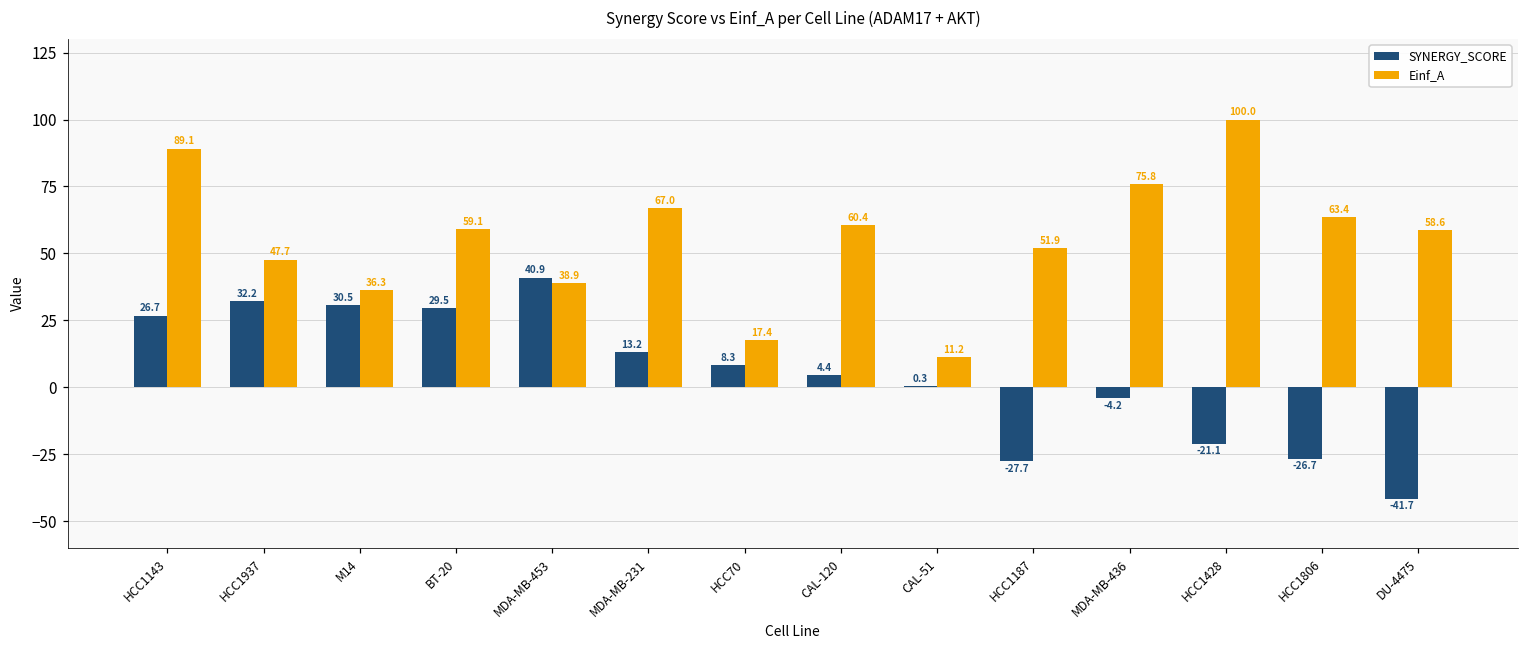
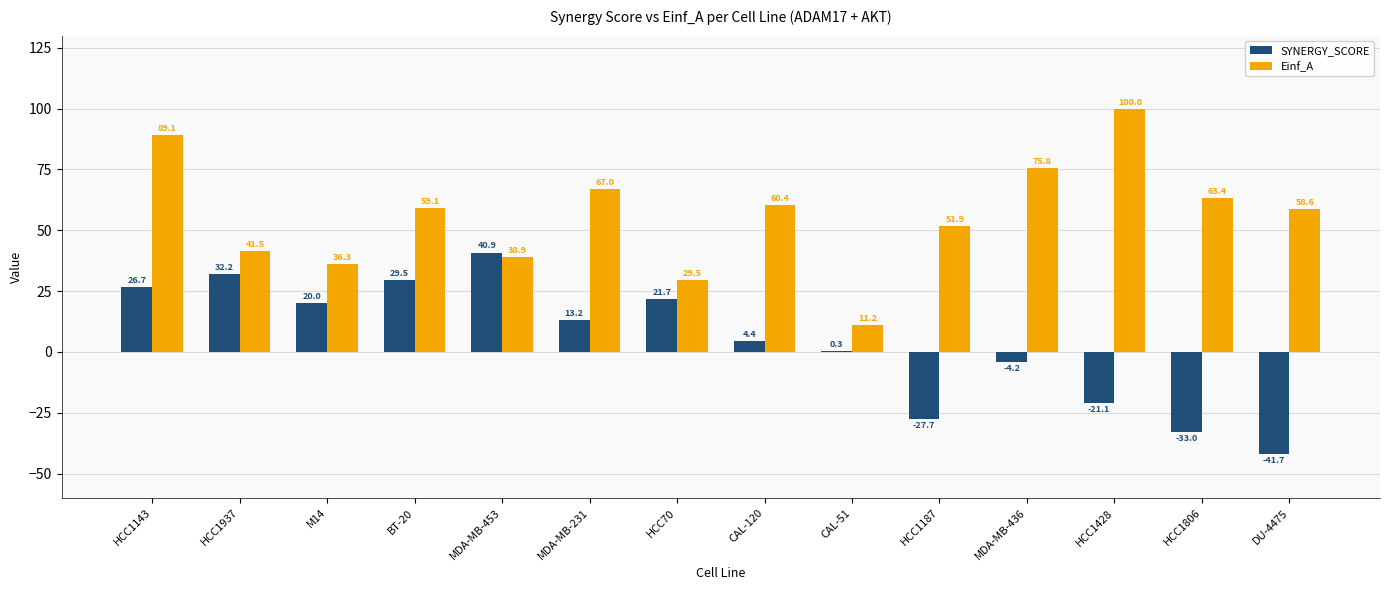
  {
    "SYNERGY_SCORE": {
      "HCC1143": 26.7,
      "HCC1937": 32.2,
-     "M14": 30.5,
+     "M14": 20.0,
      "BT-20": 29.5,
      "MDA-MB-453": 40.9,
      "MDA-MB-231": 13.2,
-     "HCC70": 8.3,
+     "HCC70": 21.7,
      "CAL-120": 4.4,
      "CAL-51": 0.3,
      "HCC1187": -27.7,
      "MDA-MB-436": -4.2,
      "HCC1428": -21.1,
-     "HCC1806": -26.7,
+     "HCC1806": -33.0,
      "DU-4475": -41.7
    },
    "Einf_A": {
      "HCC1143": 89.1,
-     "HCC1937": 47.7,
+     "HCC1937": 41.5,
      "M14": 36.3,
      "BT-20": 59.1,
      "MDA-MB-453": 38.9,
      "MDA-MB-231": 67.0,
-     "HCC70": 17.4,
+     "HCC70": 29.5,
      "CAL-120": 60.4,
      "CAL-51": 11.2,
      "HCC1187": 51.9,
      "MDA-MB-436": 75.8,
      "HCC1428": 100.0,
      "HCC1806": 63.4,
      "DU-4475": 58.6
    }
  }
